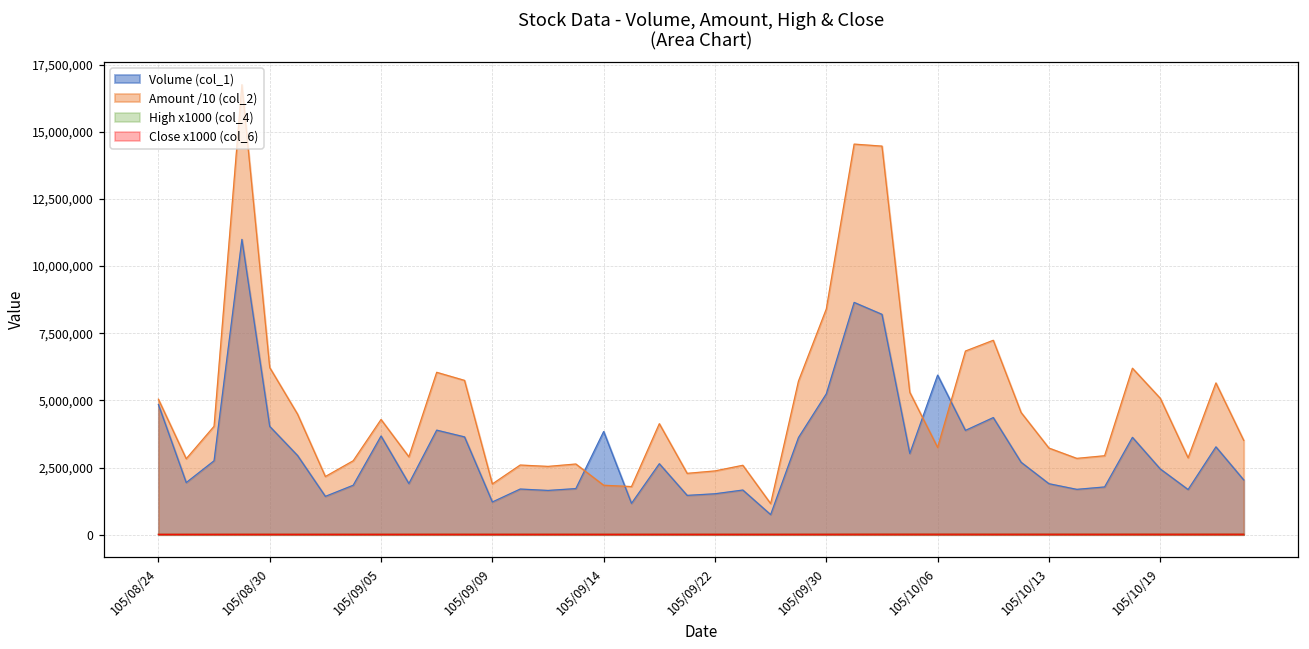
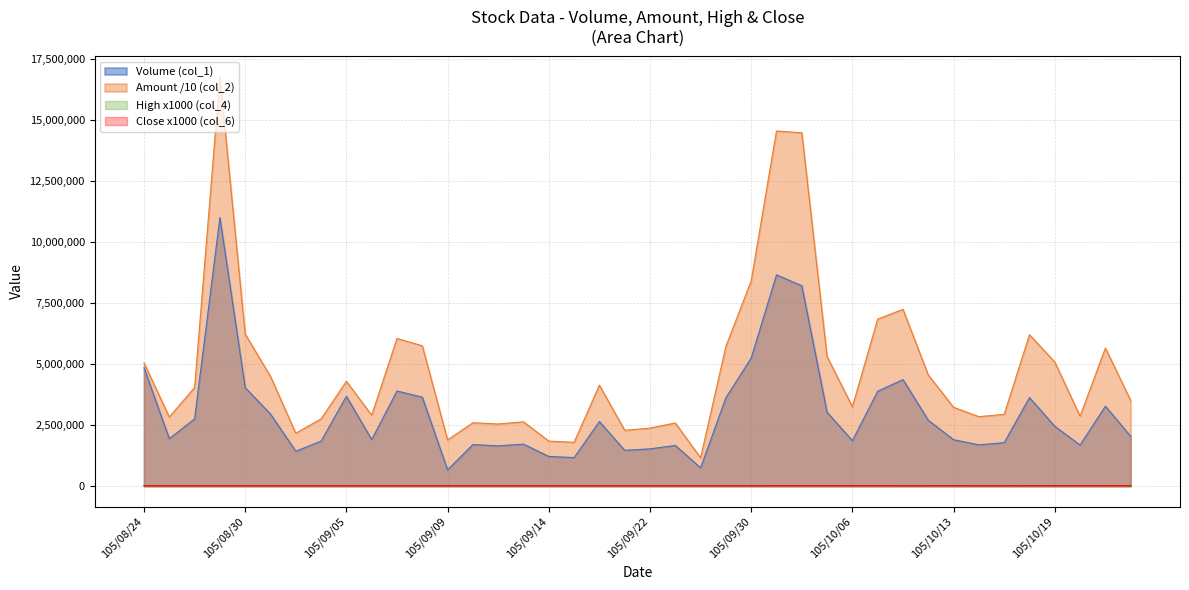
  {
    "Volume (col_1)": {
      "105/08/24": "4,800,000",
      "105/08/30": "4,000,000",
      "105/09/05": "3,700,000",
-     "105/09/09": "1,200,000",
-     "105/09/14": "3,800,000",
+     "105/09/09": "700,000",
+     "105/09/14": "1,200,000",
      "105/09/22": "1,500,000",
      "105/09/30": "5,200,000",
-     "105/10/06": "5,900,000",
+     "105/10/06": "1,900,000",
      "105/10/13": "1,900,000",
      "105/10/19": "2,400,000"
    }
  }
